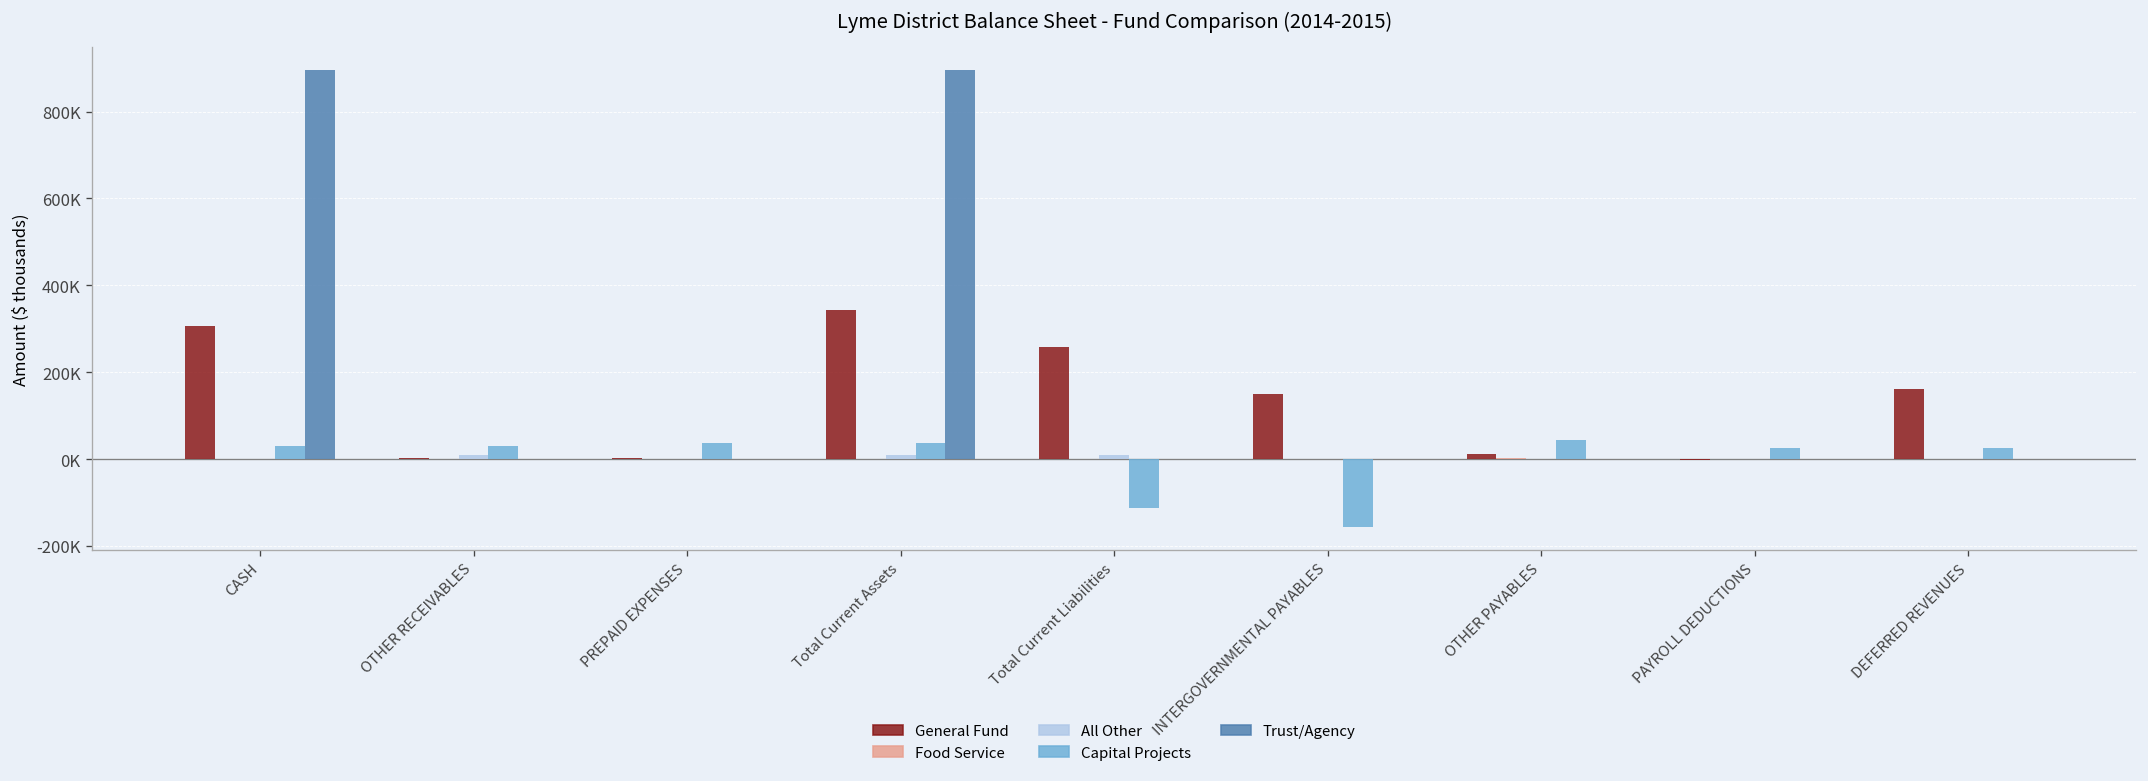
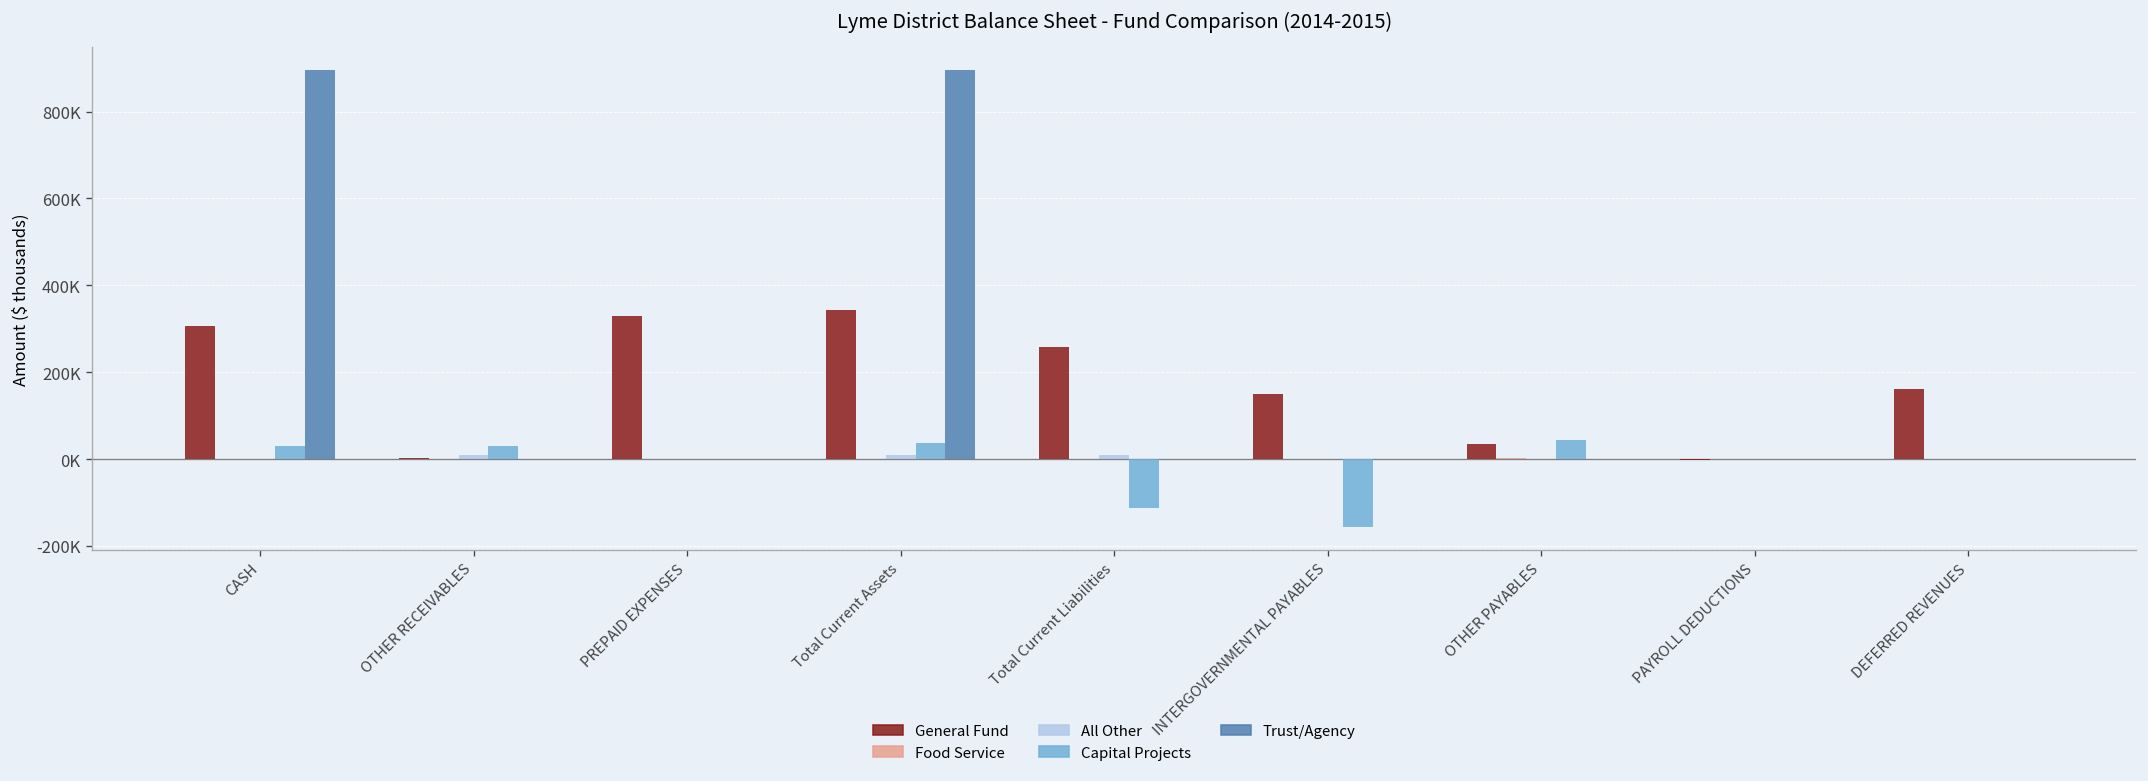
  {
    "General Fund": {
      "CASH": 310000,
-     "PREPAID EXPENSES": 0,
+     "PREPAID EXPENSES": 330000,
      "Total Current Assets": 340000,
      "Total Current Liabilities": 260000,
      "INTERGOVERNMENTAL PAYABLES": 150000,
-     "OTHER PAYABLES": 10000,
+     "OTHER PAYABLES": 40000,
      "DEFERRED REVENUES": 160000
    },
    "Food Service": {
      "CASH": 0,
      "PREPAID EXPENSES": 0,
      "INTERGOVERNMENTAL PAYABLES": 0,
      "PAYROLL DEDUCTIONS": 0,
      "DEFERRED REVENUES": 0
    },
    "All Other": {
      "CASH": 0,
      "OTHER RECEIVABLES": 10000,
      "PREPAID EXPENSES": 0,
      "Total Current Assets": 10000,
      "Total Current Liabilities": 10000,
      "INTERGOVERNMENTAL PAYABLES": 0,
      "PAYROLL DEDUCTIONS": 0,
      "DEFERRED REVENUES": 0
    },
    "Capital Projects": {
      "CASH": 30000,
      "OTHER RECEIVABLES": 30000,
-     "PREPAID EXPENSES": 40000,
+     "PREPAID EXPENSES": 0,
      "Total Current Assets": 40000,
      "Total Current Liabilities": -110000,
      "INTERGOVERNMENTAL PAYABLES": -160000,
      "OTHER PAYABLES": 40000,
-     "PAYROLL DEDUCTIONS": 20000,
-     "DEFERRED REVENUES": 20000
+     "PAYROLL DEDUCTIONS": 0,
+     "DEFERRED REVENUES": 0
    },
    "Trust/Agency": {
      "CASH": 900000,
      "OTHER RECEIVABLES": 0,
      "PREPAID EXPENSES": 0,
      "Total Current Assets": 900000,
      "Total Current Liabilities": 0,
      "INTERGOVERNMENTAL PAYABLES": 0,
      "OTHER PAYABLES": 0,
      "PAYROLL DEDUCTIONS": 0,
      "DEFERRED REVENUES": 0
    }
  }
